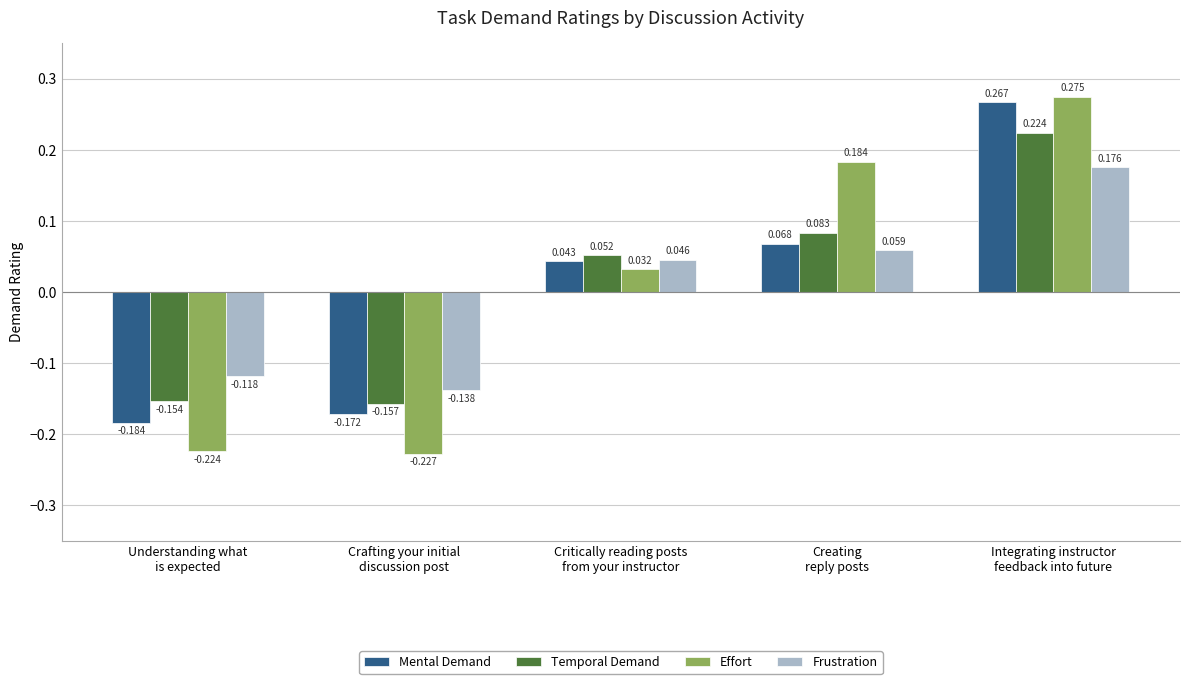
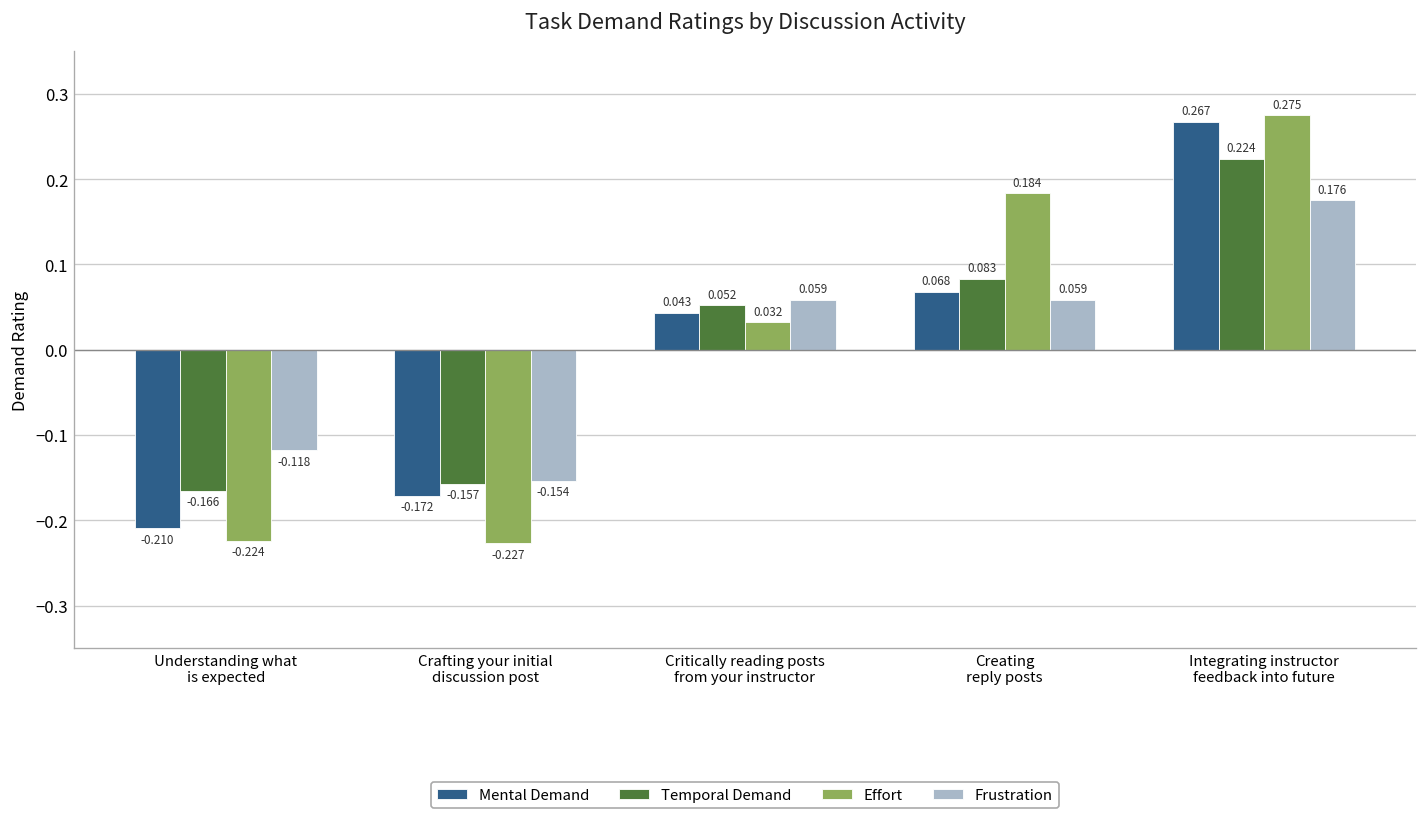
  {
    "Mental Demand": {
-     "Understanding what is expected": -0.184,
+     "Understanding what is expected": -0.210,
      "Crafting your initial discussion post": -0.172,
      "Critically reading posts from your instructor": 0.043,
      "Creating reply posts": 0.068,
      "Integrating instructor feedback into future": 0.267
    },
    "Temporal Demand": {
-     "Understanding what is expected": -0.154,
+     "Understanding what is expected": -0.166,
      "Crafting your initial discussion post": -0.157,
      "Critically reading posts from your instructor": 0.052,
      "Creating reply posts": 0.083,
      "Integrating instructor feedback into future": 0.224
    },
    "Effort": {
      "Understanding what is expected": -0.224,
      "Crafting your initial discussion post": -0.227,
      "Critically reading posts from your instructor": 0.032,
      "Creating reply posts": 0.184,
      "Integrating instructor feedback into future": 0.275
    },
    "Frustration": {
      "Understanding what is expected": -0.118,
-     "Crafting your initial discussion post": -0.138,
-     "Critically reading posts from your instructor": 0.046,
+     "Crafting your initial discussion post": -0.154,
+     "Critically reading posts from your instructor": 0.059,
      "Creating reply posts": 0.059,
      "Integrating instructor feedback into future": 0.176
    }
  }
